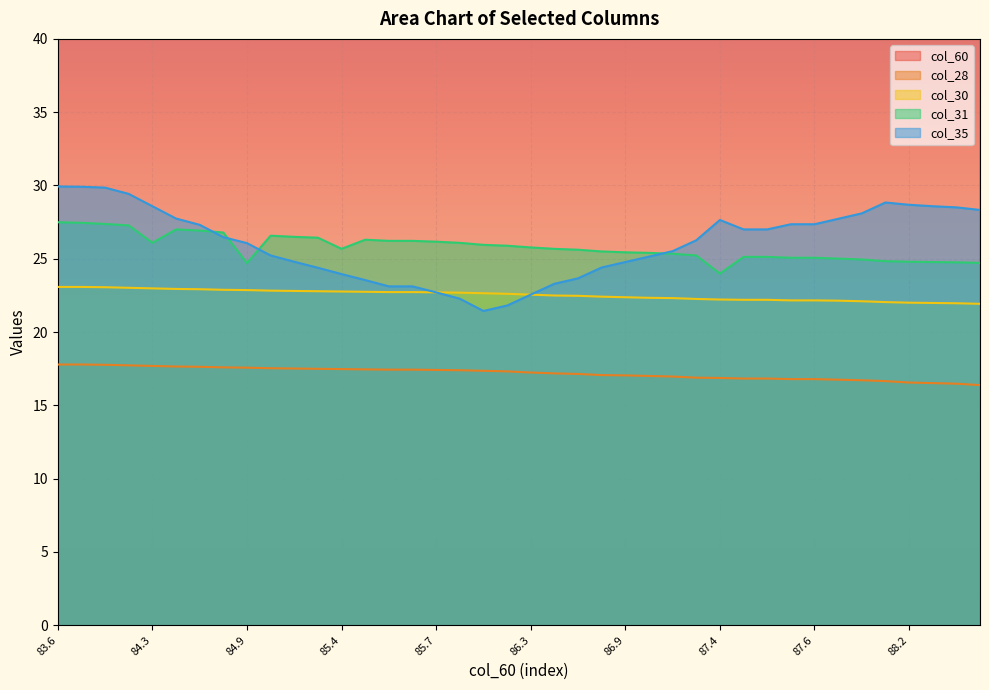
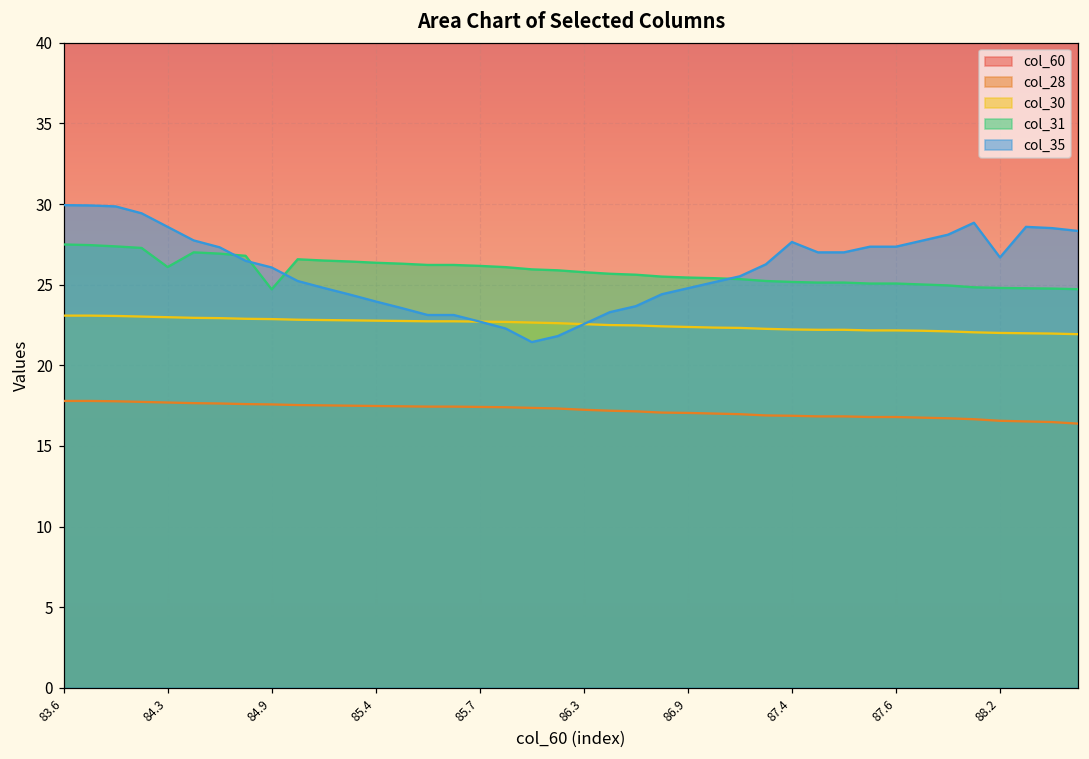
  {
    "col_31": {
      "83.6": 27.5,
      "84.3": 26.1,
      "84.9": 24.7,
-     "85.4": 25.7,
+     "85.4": 26.4,
      "85.7": 26.2,
      "86.3": 25.8,
      "86.9": 25.4,
-     "87.4": 24.0,
+     "87.4": 25.2,
      "88.2": 24.8
    },
    "col_35": {
      "83.6": 29.9,
      "84.3": 28.6,
      "84.9": 26.1,
      "85.4": 24.0,
      "86.9": 24.8,
      "87.4": 27.6,
-     "88.2": 28.7
+     "88.2": 26.7
    }
  }
